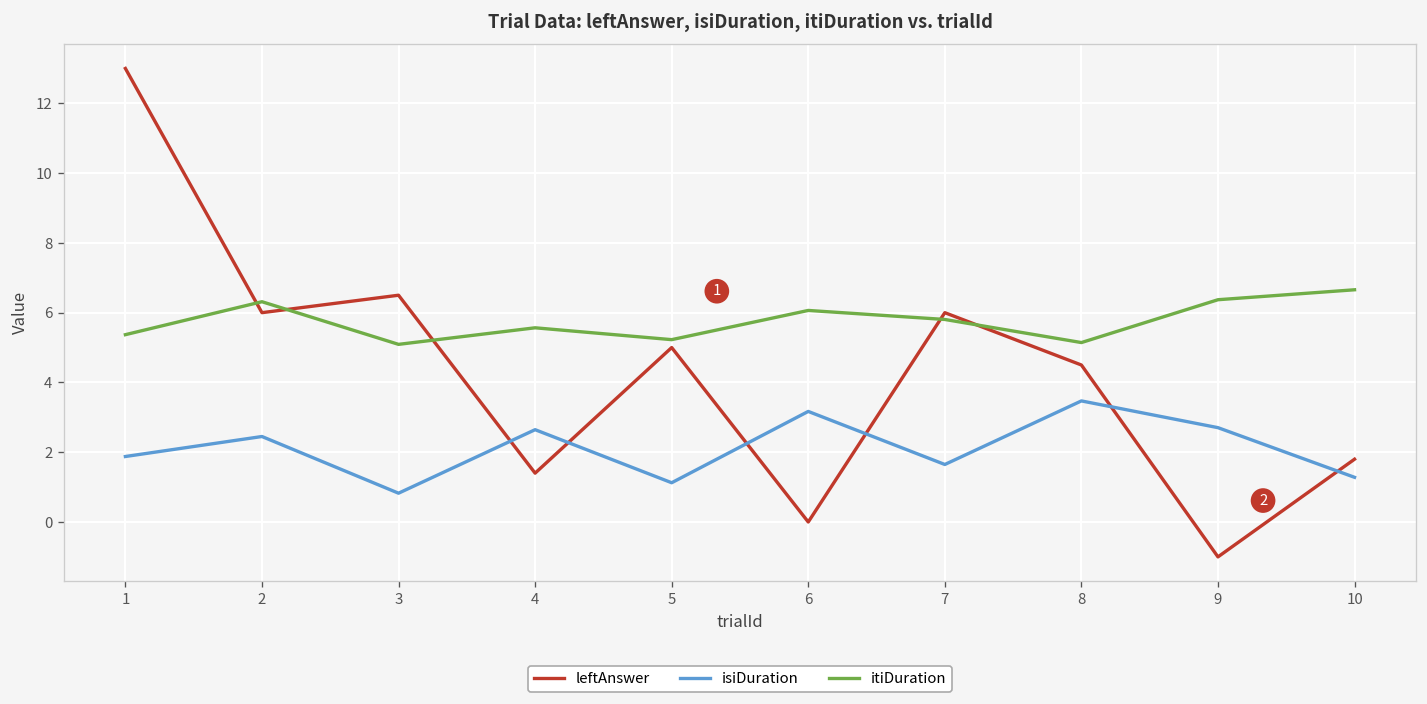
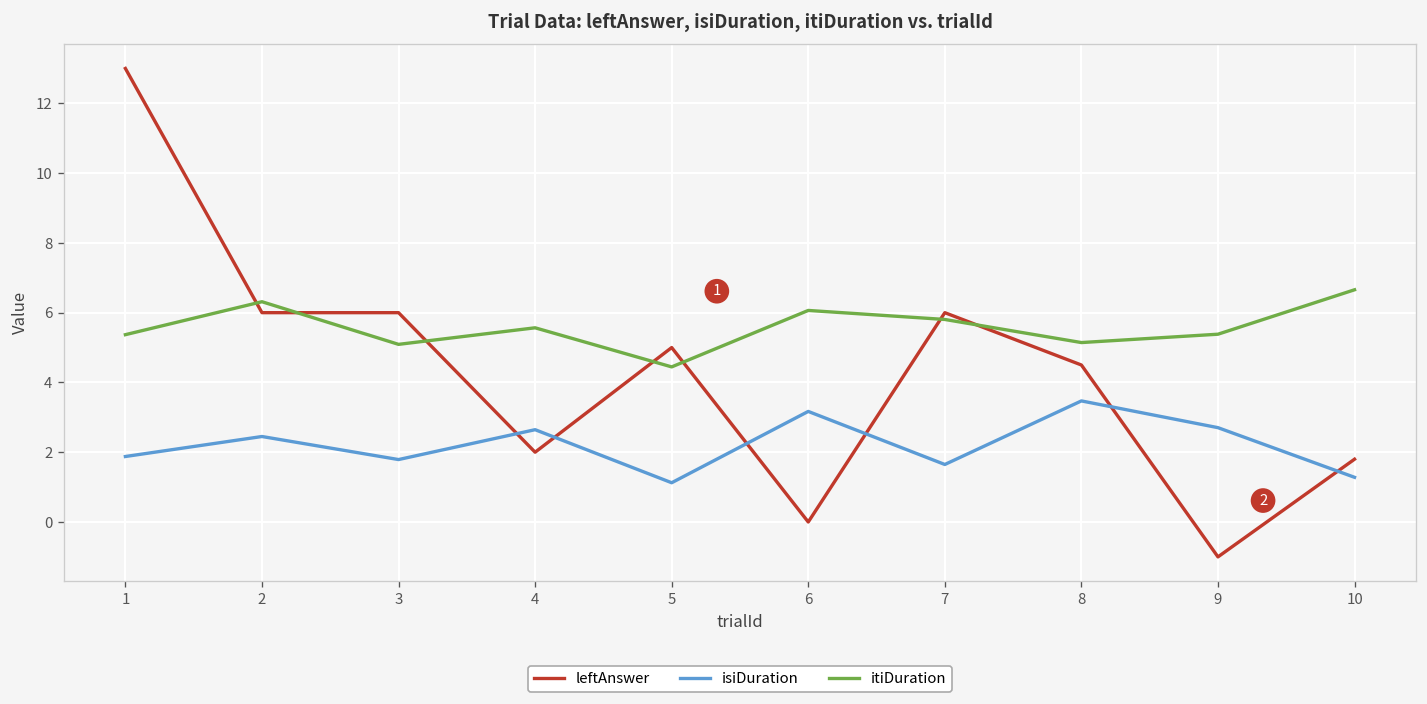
  {
    "leftAnswer": {
      "1": 13.0,
      "2": 6.0,
-     "3": 6.5,
-     "4": 1.4,
+     "3": 6.0,
+     "4": 2.0,
      "5": 5.0,
      "6": 0.0,
      "7": 6.0,
      "8": 4.5,
      "9": -1.0,
      "10": 1.8
    },
    "isiDuration": {
      "1": 1.9,
      "2": 2.5,
-     "3": 0.8,
+     "3": 1.8,
      "4": 2.6,
      "5": 1.1,
      "6": 3.2,
      "7": 1.6,
      "8": 3.5,
      "9": 2.7,
      "10": 1.3
    },
    "itiDuration": {
      "1": 5.4,
      "2": 6.3,
      "3": 5.1,
      "4": 5.6,
-     "5": 5.2,
+     "5": 4.4,
      "6": 6.1,
      "7": 5.8,
      "8": 5.1,
-     "9": 6.4,
+     "9": 5.4,
      "10": 6.7
    }
  }
